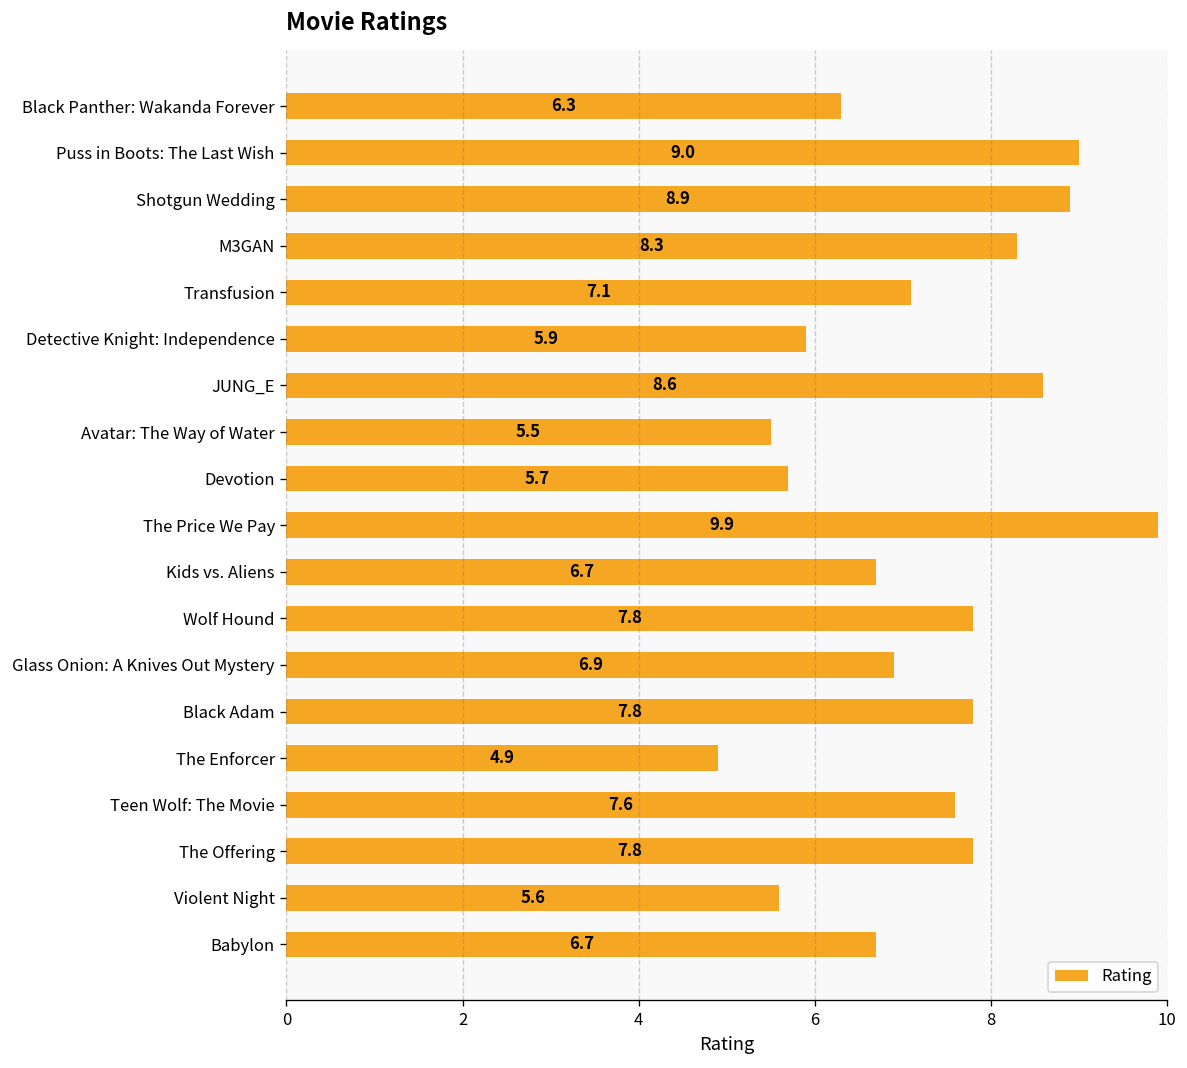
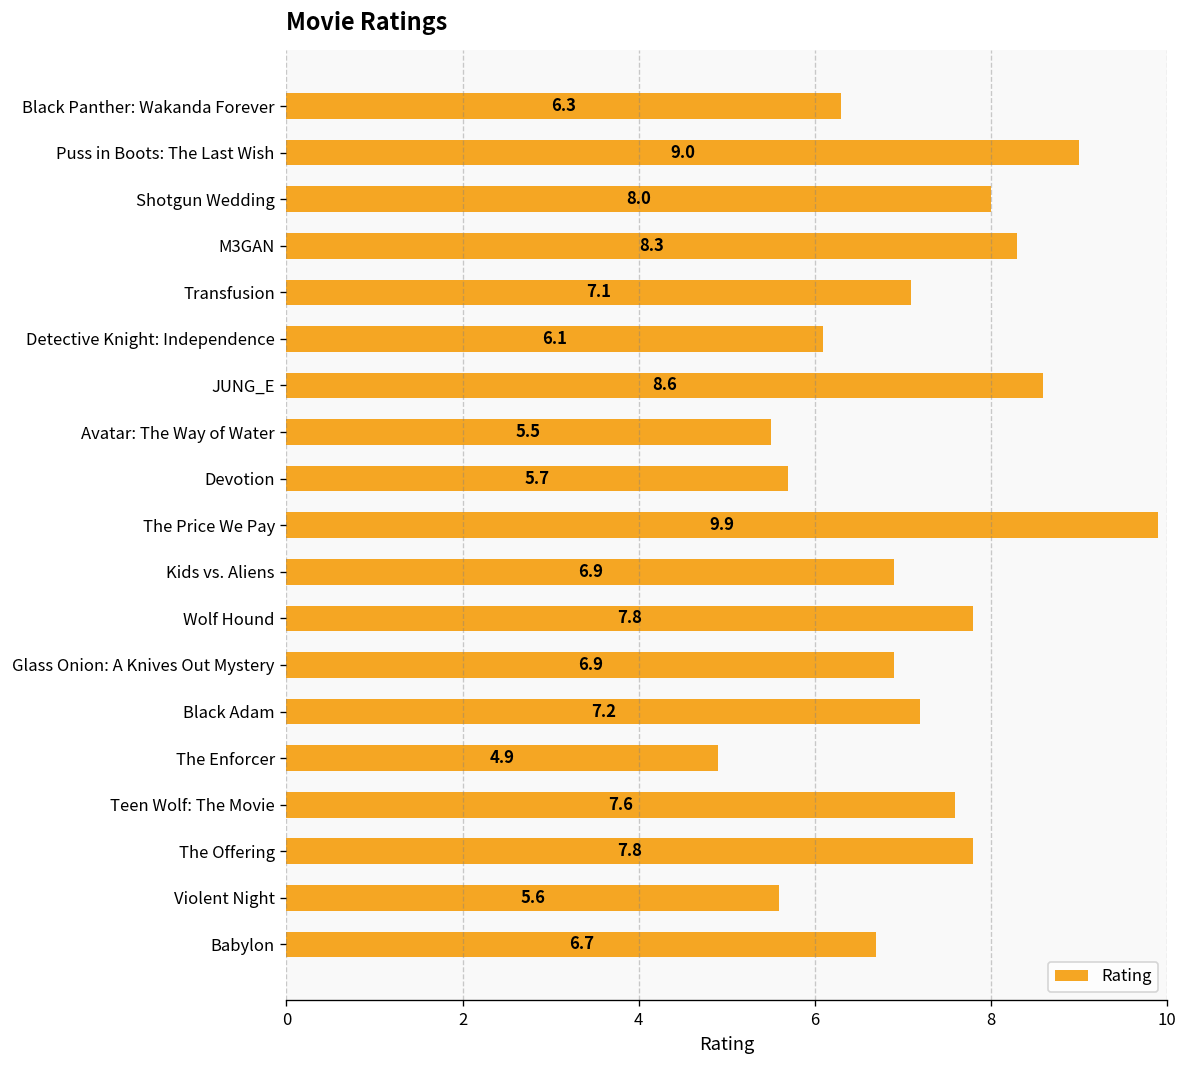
  {
    "Black Panther: Wakanda Forever": 6.3,
    "Puss in Boots: The Last Wish": 9.0,
-   "Shotgun Wedding": 8.9,
+   "Shotgun Wedding": 8.0,
    "M3GAN": 8.3,
    "Transfusion": 7.1,
-   "Detective Knight: Independence": 5.9,
+   "Detective Knight: Independence": 6.1,
    "JUNG_E": 8.6,
    "Avatar: The Way of Water": 5.5,
    "Devotion": 5.7,
    "The Price We Pay": 9.9,
-   "Kids vs. Aliens": 6.7,
+   "Kids vs. Aliens": 6.9,
    "Wolf Hound": 7.8,
    "Glass Onion: A Knives Out Mystery": 6.9,
-   "Black Adam": 7.8,
+   "Black Adam": 7.2,
    "The Enforcer": 4.9,
    "Teen Wolf: The Movie": 7.6,
    "The Offering": 7.8,
    "Violent Night": 5.6,
    "Babylon": 6.7
  }
